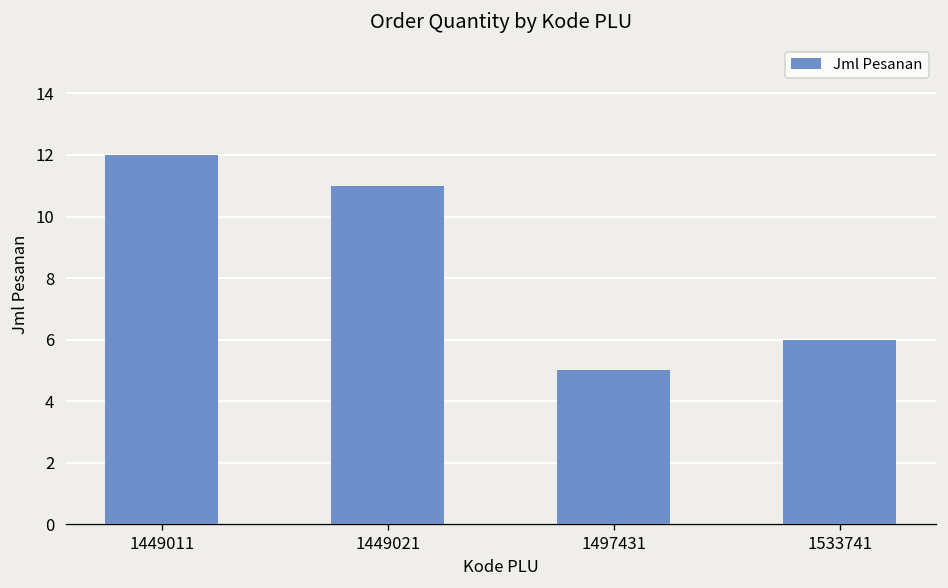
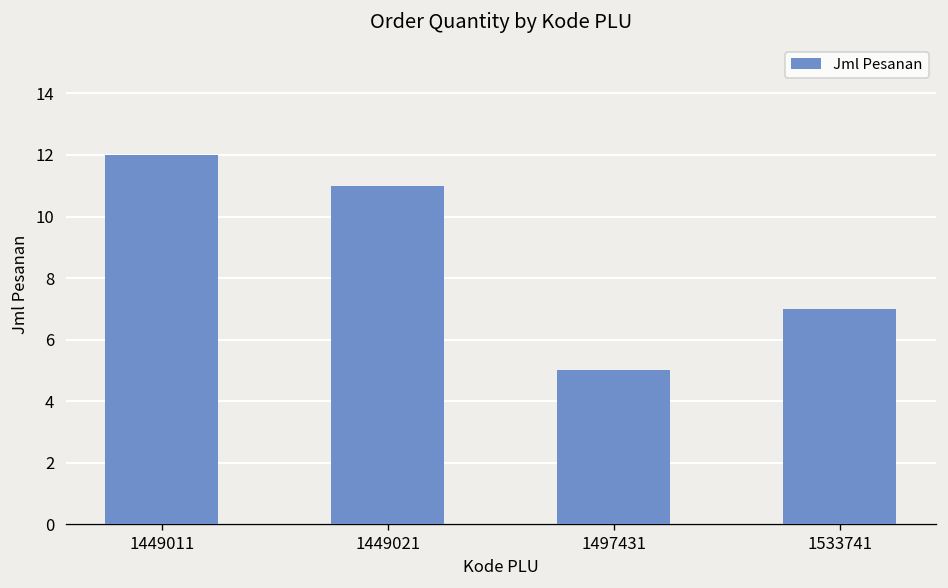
  {
    "1449011": 12,
    "1449021": 11,
    "1497431": 5,
-   "1533741": 6
+   "1533741": 7
  }
